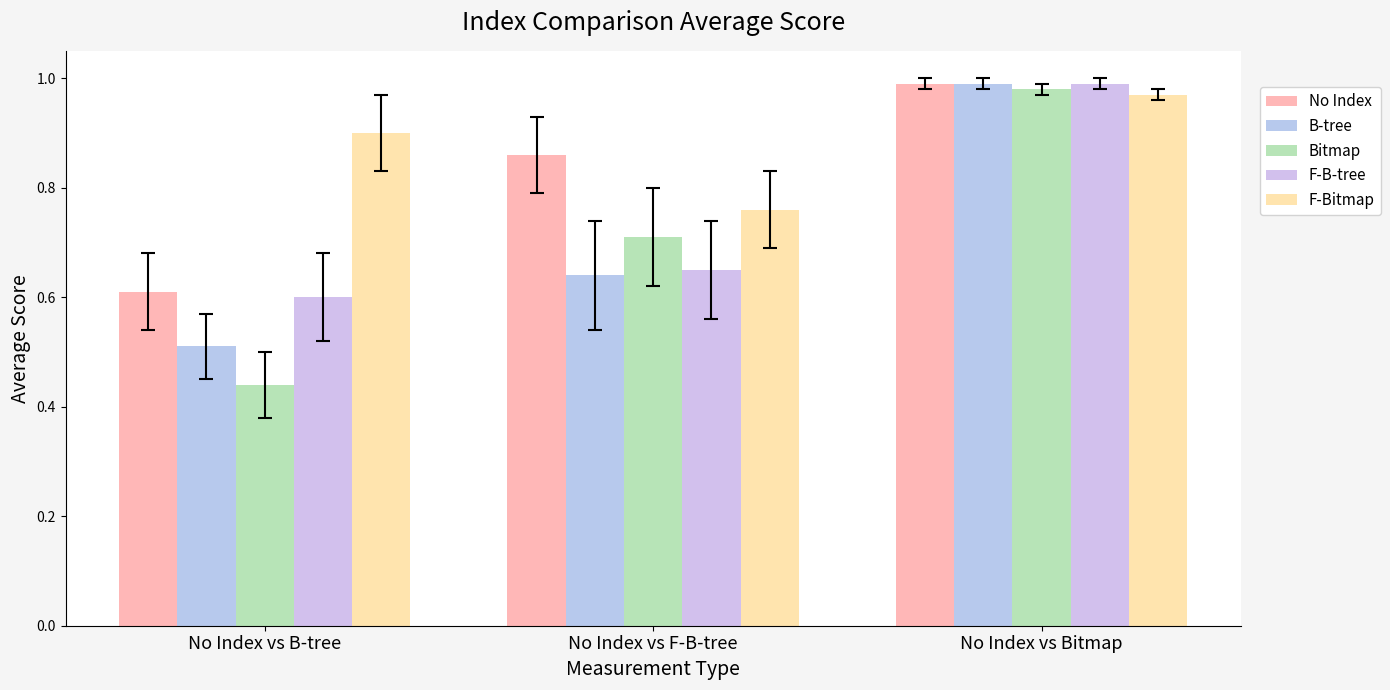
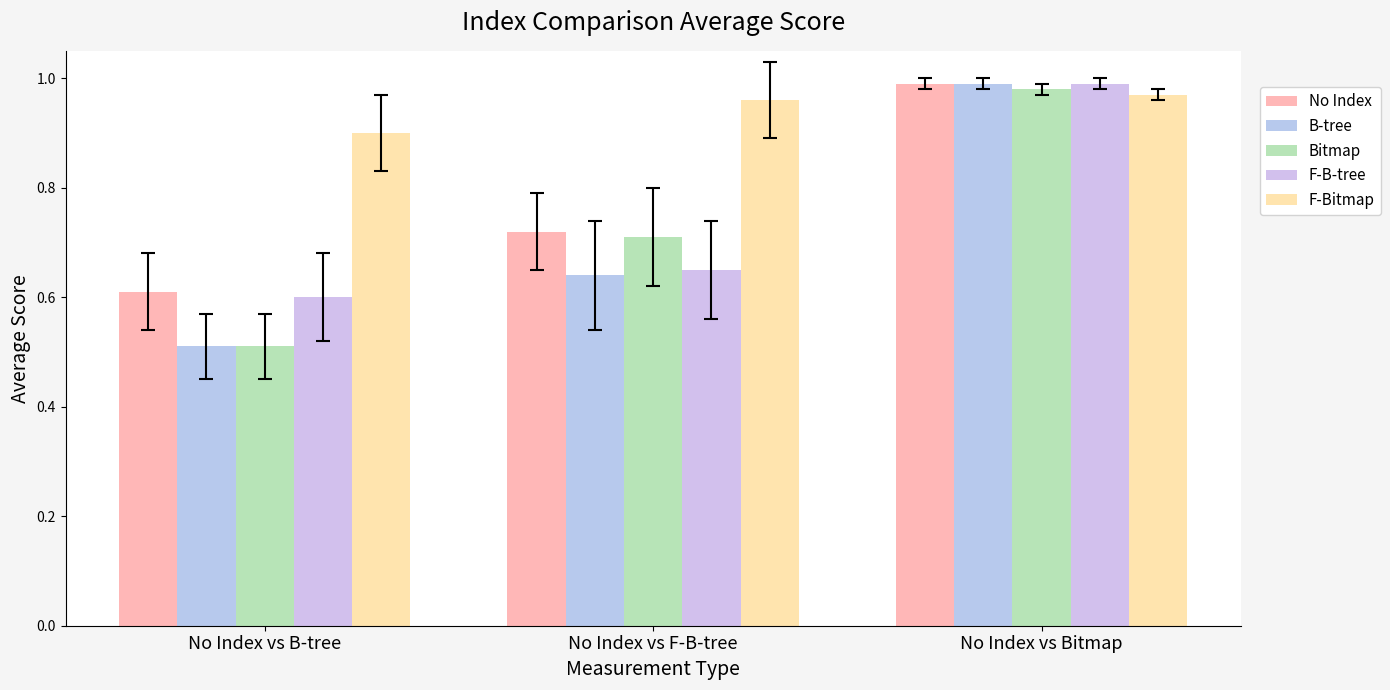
  {
    "No Index": {
      "No Index vs B-tree": 0.61,
-     "No Index vs F-B-tree": 0.86,
+     "No Index vs F-B-tree": 0.72,
      "No Index vs Bitmap": 0.99
    },
    "Bitmap": {
-     "No Index vs B-tree": 0.44,
+     "No Index vs B-tree": 0.51,
      "No Index vs F-B-tree": 0.71,
      "No Index vs Bitmap": 0.98
    },
    "F-Bitmap": {
      "No Index vs B-tree": 0.90,
-     "No Index vs F-B-tree": 0.76,
+     "No Index vs F-B-tree": 0.96,
      "No Index vs Bitmap": 0.97
    }
  }
